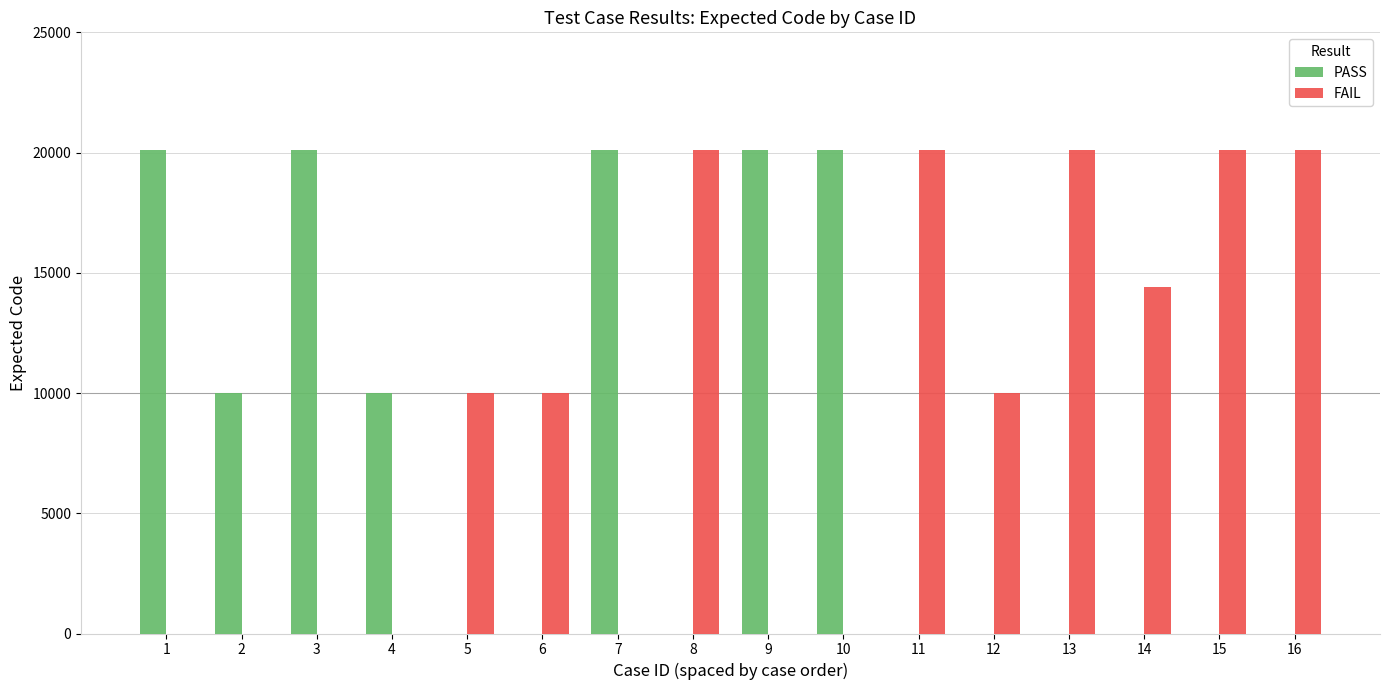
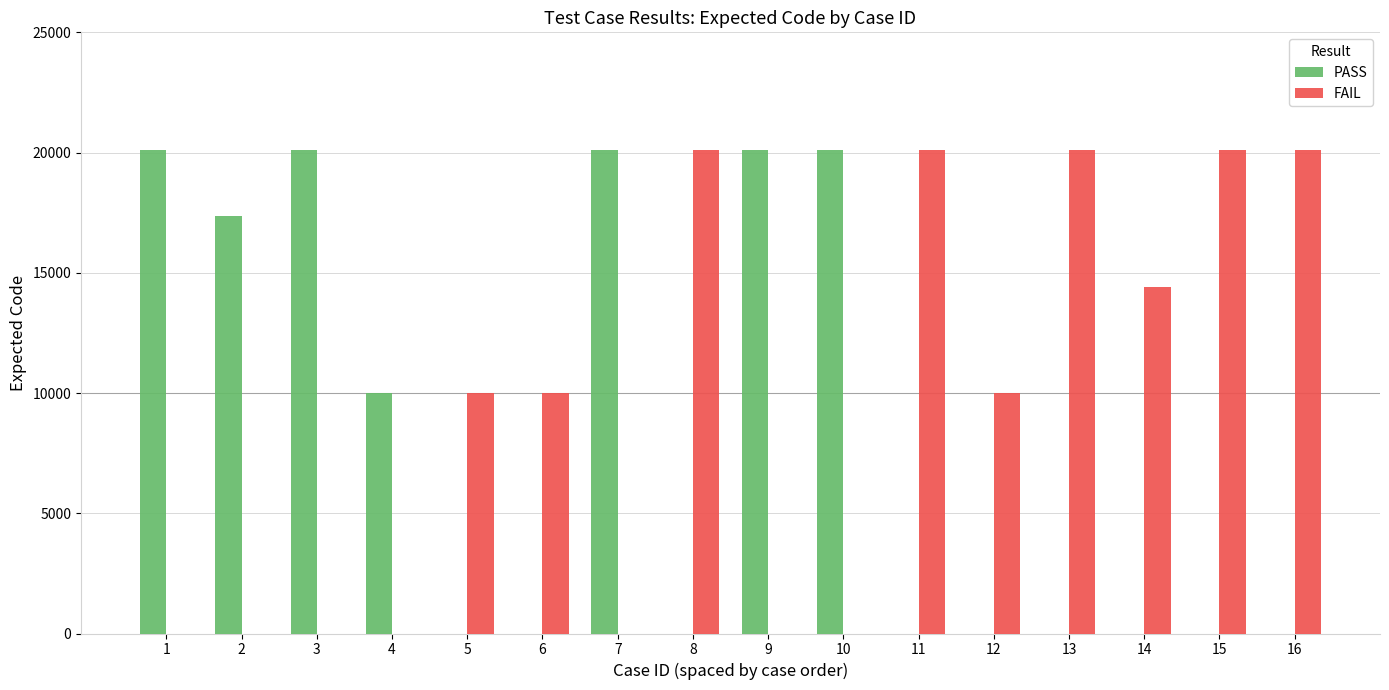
  {
    "PASS": {
      "1": 20100,
-     "2": 10000,
+     "2": 17400,
      "3": 20100,
      "4": 10000,
      "5": 0,
      "6": 0,
      "7": 20100,
      "8": 0,
      "9": 20100,
      "10": 20100,
      "11": 0,
      "12": 0,
      "13": 0,
      "14": 0,
      "15": 0,
      "16": 0
    },
    "FAIL": {
      "1": 0,
      "2": 0,
      "3": 0,
      "4": 0,
      "5": 10000,
      "6": 10000,
      "7": 0,
      "8": 20100,
      "9": 0,
      "10": 0,
      "11": 20100,
      "12": 10000,
      "13": 20100,
      "14": 14400,
      "15": 20100,
      "16": 20100
    }
  }
